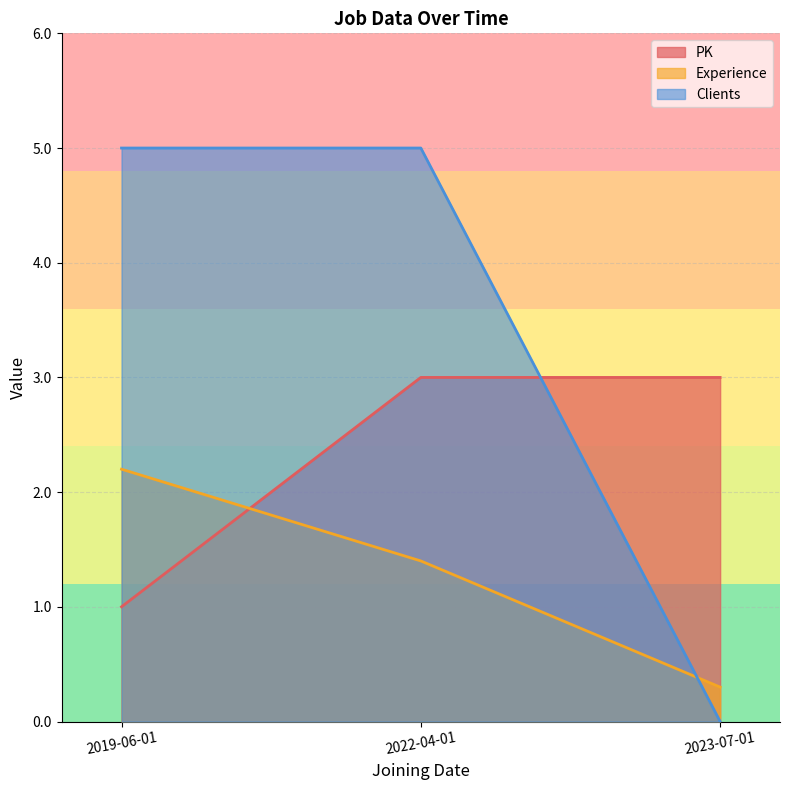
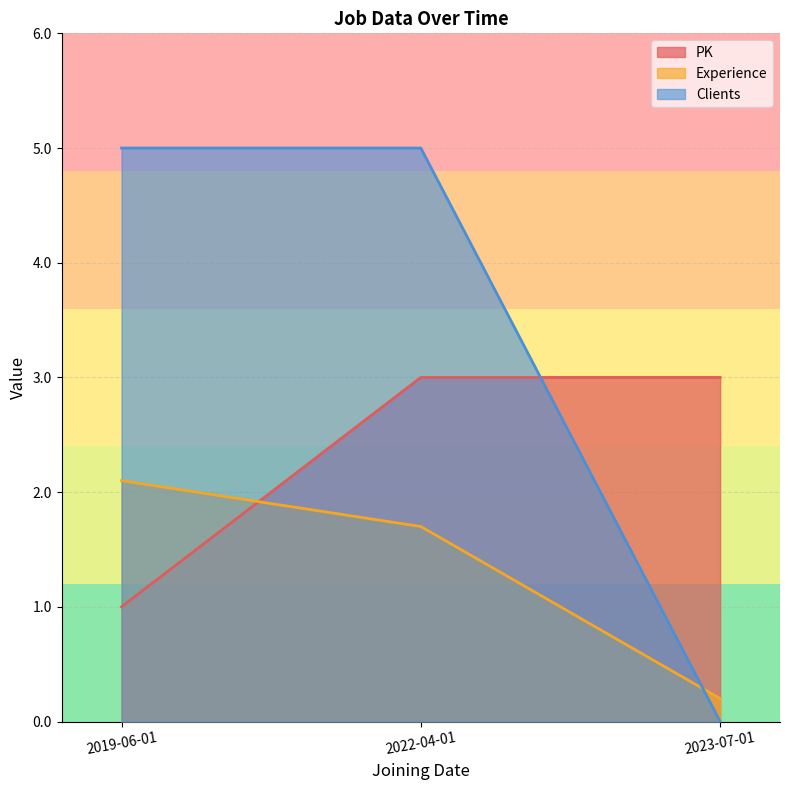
  {
    "PK": {
      "2019-06-01": 1.0,
      "2022-04-01": 3.0,
      "2023-07-01": 3.0
    },
    "Experience": {
-     "2019-06-01": 2.2,
-     "2022-04-01": 1.4,
-     "2023-07-01": 0.3
+     "2019-06-01": 2.1,
+     "2022-04-01": 1.7,
+     "2023-07-01": 0.2
    },
    "Clients": {
      "2019-06-01": 5.0,
      "2022-04-01": 5.0,
      "2023-07-01": 0.0
    }
  }
